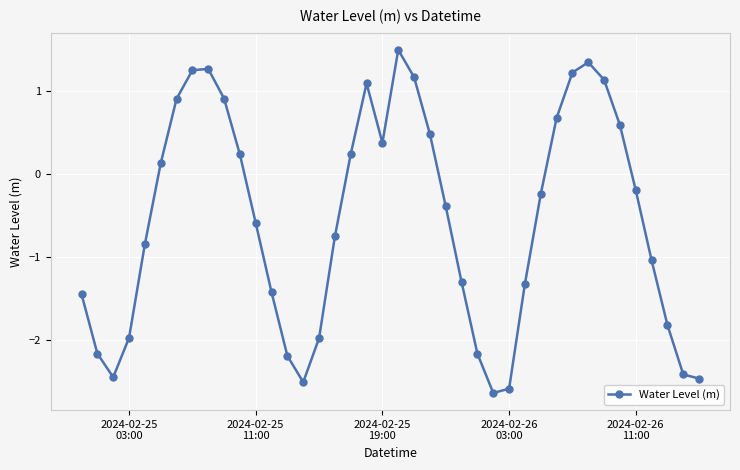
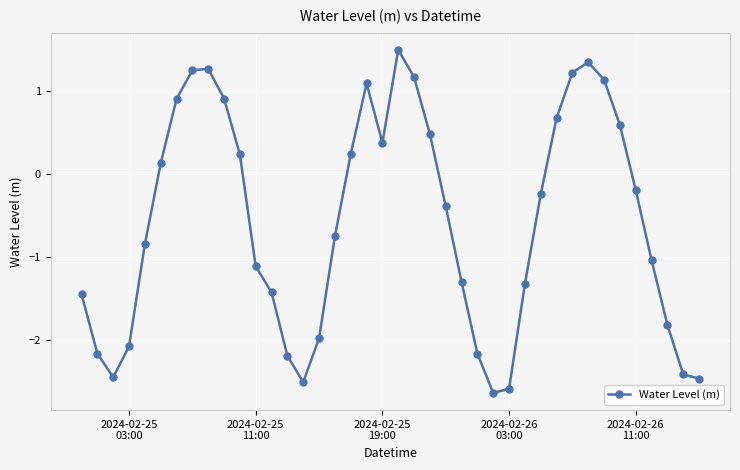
  {
-   "2024-02-25 03:00": -2.0,
-   "2024-02-25 11:00": -0.6,
+   "2024-02-25 03:00": -2.1,
+   "2024-02-25 11:00": -1.1,
    "2024-02-25 19:00": 0.4,
    "2024-02-26 03:00": -2.6,
    "2024-02-26 11:00": -0.2
  }
